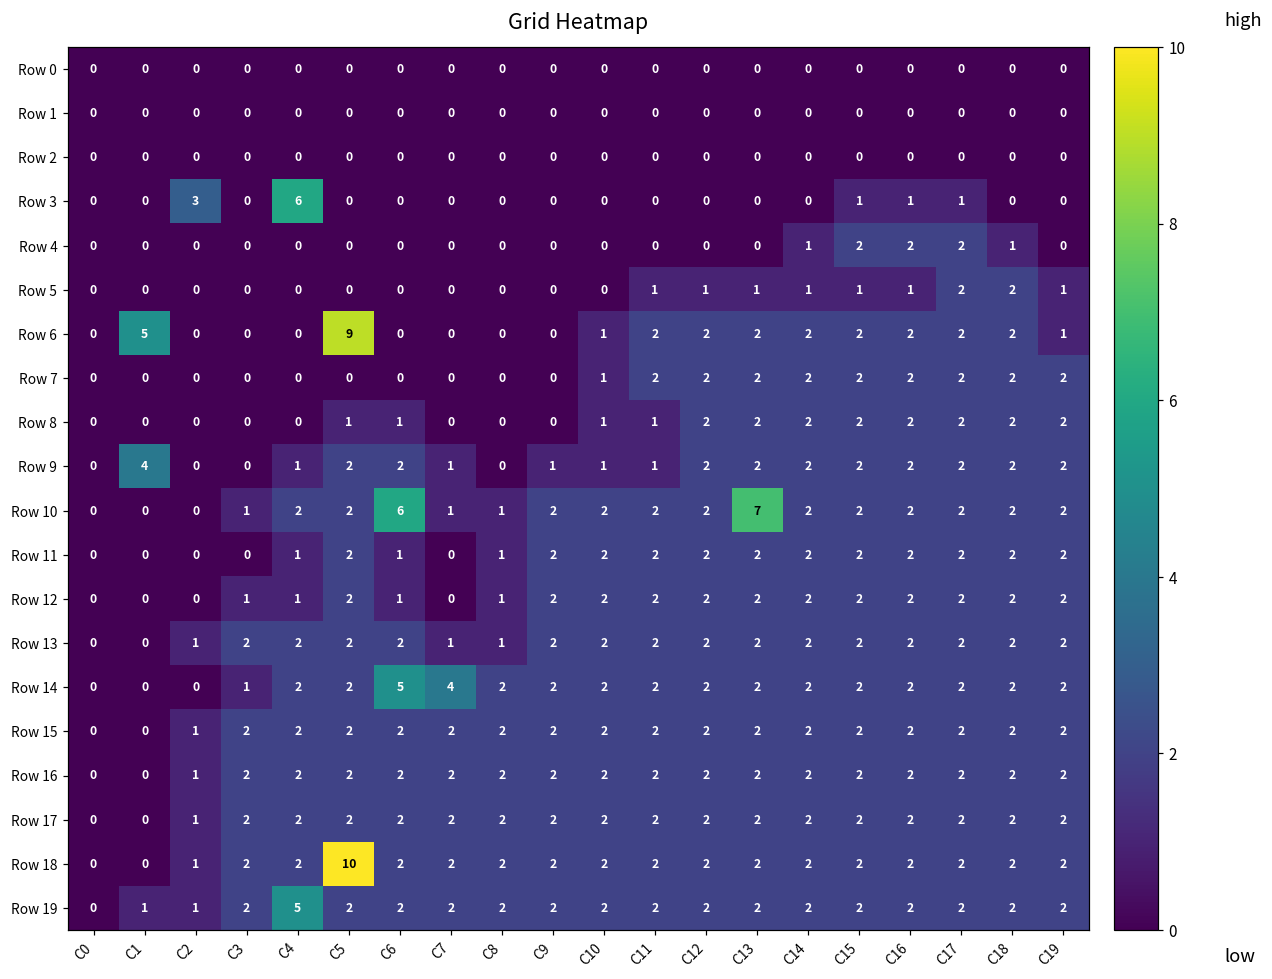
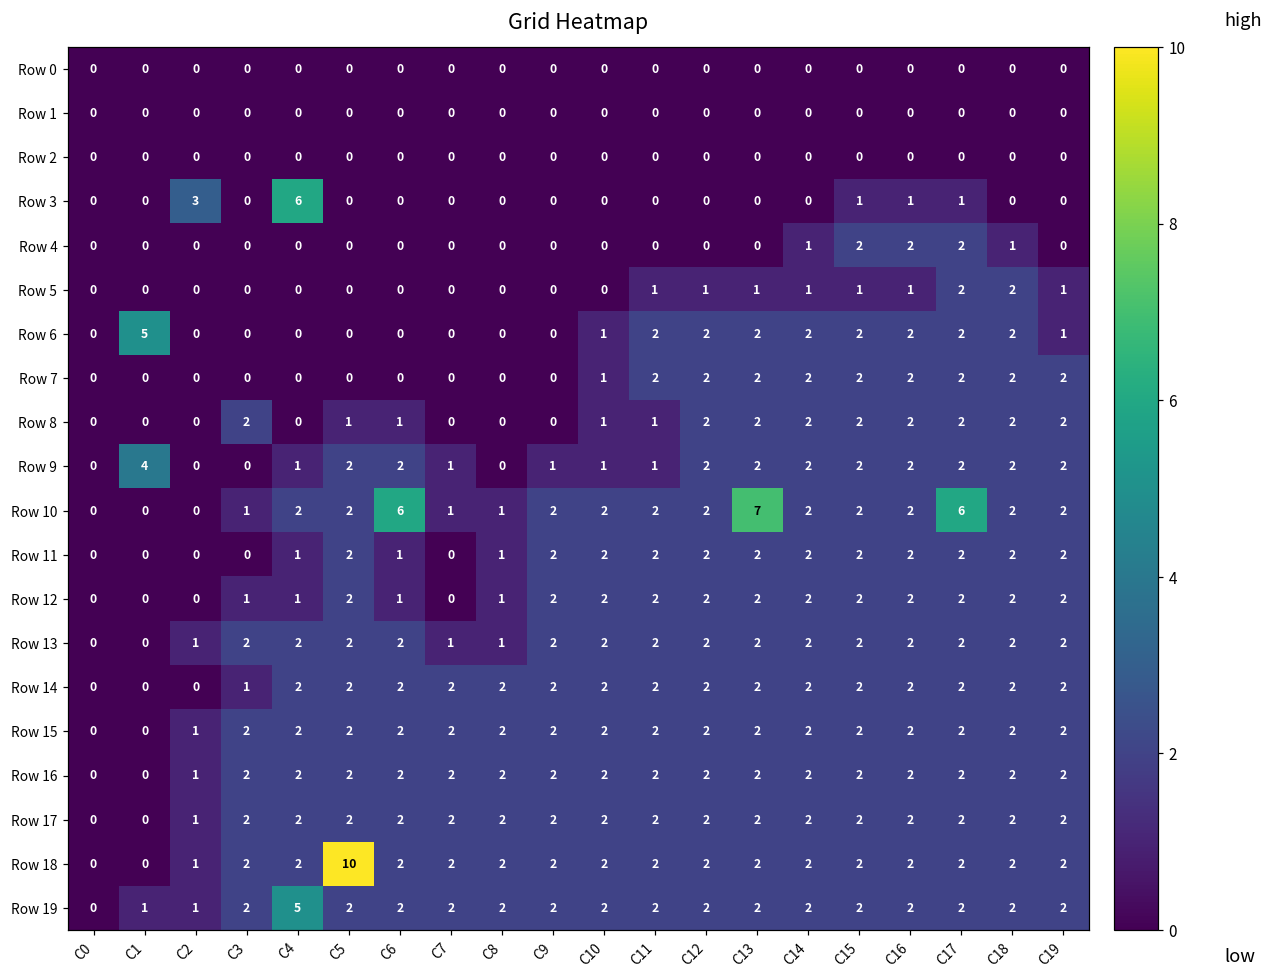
  {
    "Row 6": {
      "C0": 0,
      "C1": 5,
      "C2": 0,
      "C3": 0,
      "C4": 0,
-     "C5": 9,
+     "C5": 0,
      "C6": 0,
      "C7": 0,
      "C8": 0,
      "C9": 0,
      "C10": 1,
      "C11": 2,
      "C12": 2,
      "C13": 2,
      "C14": 2,
      "C15": 2,
      "C16": 2,
      "C17": 2,
      "C18": 2,
      "C19": 1
    },
    "Row 8": {
      "C0": 0,
      "C1": 0,
      "C2": 0,
-     "C3": 0,
+     "C3": 2,
      "C4": 0,
      "C5": 1,
      "C6": 1,
      "C7": 0,
      "C8": 0,
      "C9": 0,
      "C10": 1,
      "C11": 1,
      "C12": 2,
      "C13": 2,
      "C14": 2,
      "C15": 2,
      "C16": 2,
      "C17": 2,
      "C18": 2,
      "C19": 2
    },
    "Row 10": {
      "C0": 0,
      "C1": 0,
      "C2": 0,
      "C3": 1,
      "C4": 2,
      "C5": 2,
      "C6": 6,
      "C7": 1,
      "C8": 1,
      "C9": 2,
      "C10": 2,
      "C11": 2,
      "C12": 2,
      "C13": 7,
      "C14": 2,
      "C15": 2,
      "C16": 2,
-     "C17": 2,
+     "C17": 6,
      "C18": 2,
      "C19": 2
    },
    "Row 14": {
      "C0": 0,
      "C1": 0,
      "C2": 0,
      "C3": 1,
      "C4": 2,
      "C5": 2,
-     "C6": 5,
-     "C7": 4,
+     "C6": 2,
+     "C7": 2,
      "C8": 2,
      "C9": 2,
      "C10": 2,
      "C11": 2,
      "C12": 2,
      "C13": 2,
      "C14": 2,
      "C15": 2,
      "C16": 2,
      "C17": 2,
      "C18": 2,
      "C19": 2
    }
  }
